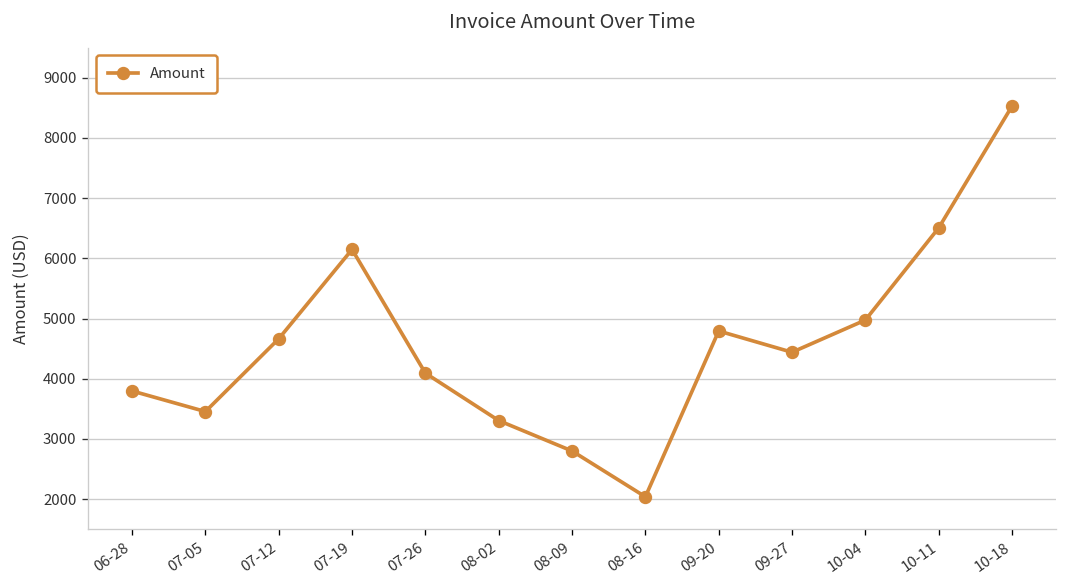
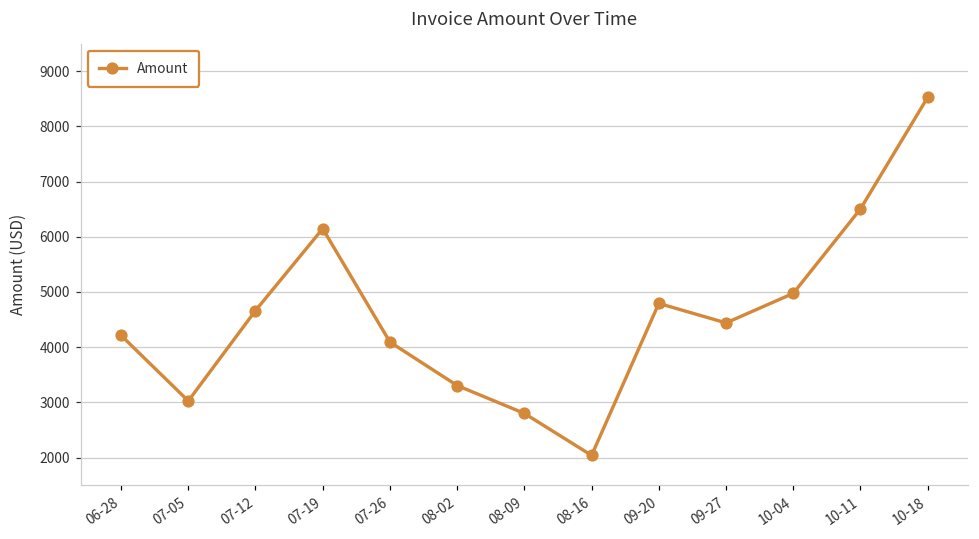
  {
-   "06-28": 3800,
-   "07-05": 3500,
+   "06-28": 4200,
+   "07-05": 3000,
    "07-12": 4700,
    "07-19": 6100,
    "07-26": 4100,
    "08-02": 3300,
    "08-09": 2800,
    "08-16": 2000,
    "09-20": 4800,
    "09-27": 4400,
    "10-04": 5000,
    "10-11": 6500,
    "10-18": 8500
  }
